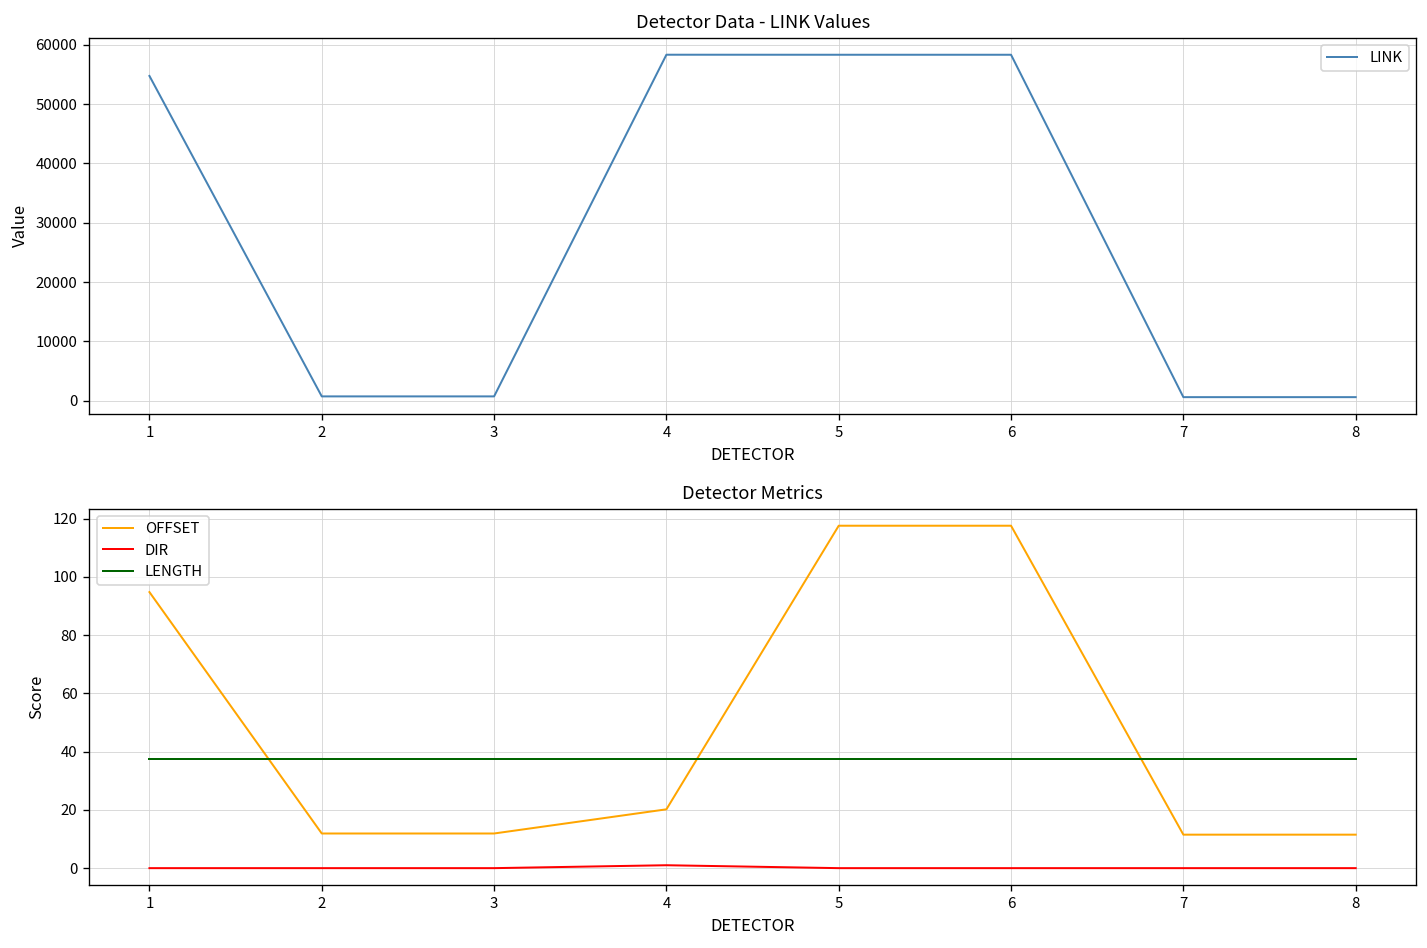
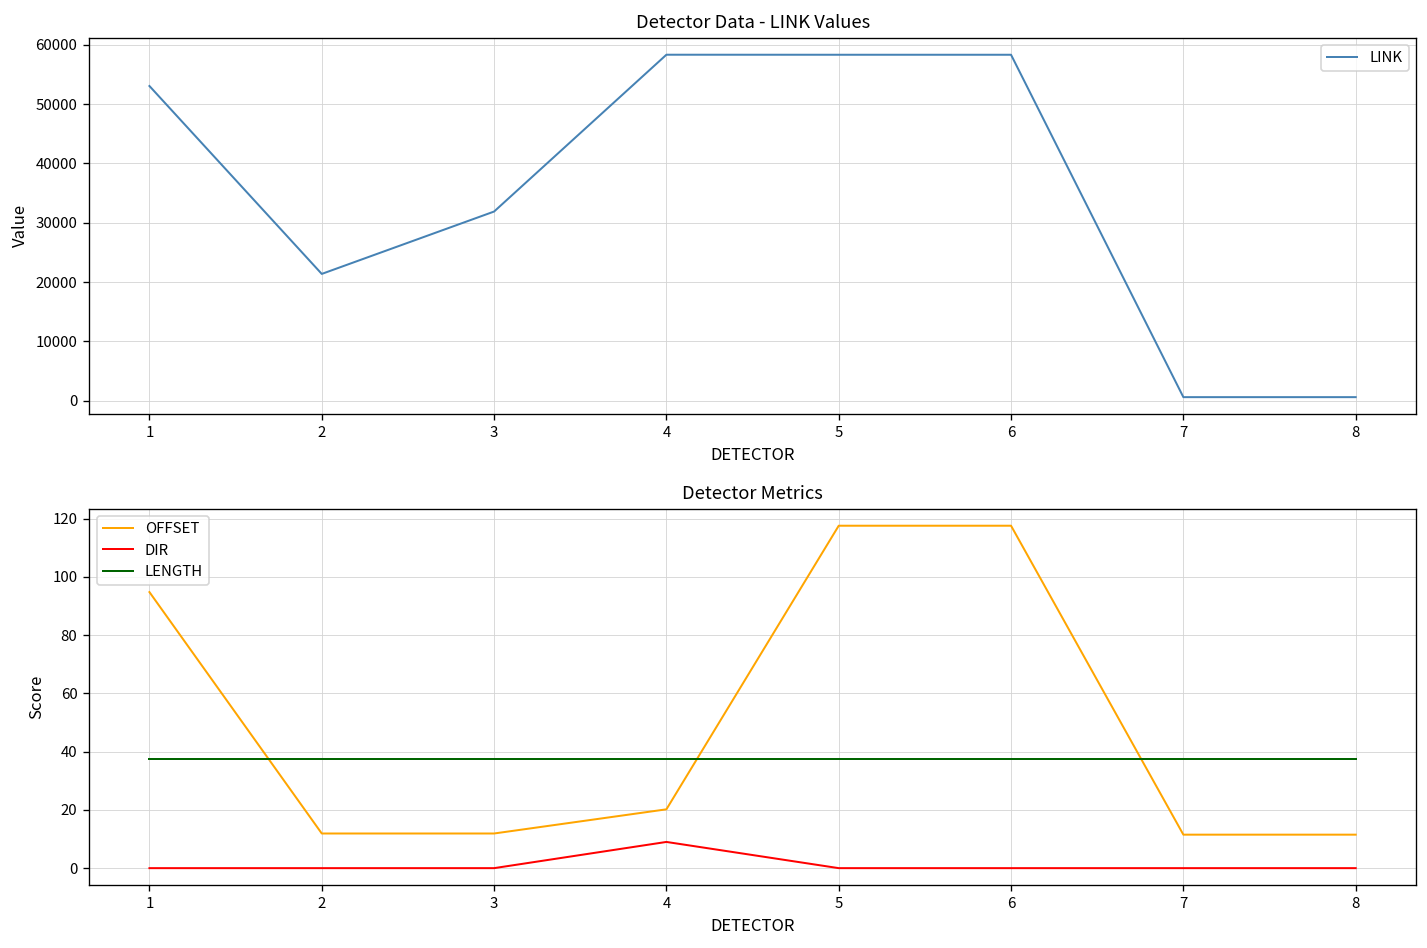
  {
    "Detector Data - LINK Values": {
-     "1": 55000,
-     "2": 1000,
-     "3": 1000,
+     "1": 53000,
+     "2": 21000,
+     "3": 32000,
      "4": 58000,
      "5": 58000,
      "6": 58000,
      "7": 1000,
      "8": 1000
    },
    "Detector Metrics": {
      "OFFSET": {
        "1": 95,
        "2": 12,
        "3": 12,
        "4": 20,
        "5": 118,
        "6": 118,
        "7": 12,
        "8": 12
      },
      "DIR": {
        "1": 0,
        "2": 0,
        "3": 0,
-       "4": 1,
+       "4": 9,
        "5": 0,
        "6": 0,
        "7": 0,
        "8": 0
      },
      "LENGTH": {
        "1": 38,
        "2": 38,
        "3": 38,
        "4": 38,
        "5": 38,
        "6": 38,
        "7": 38,
        "8": 38
      }
    }
  }
